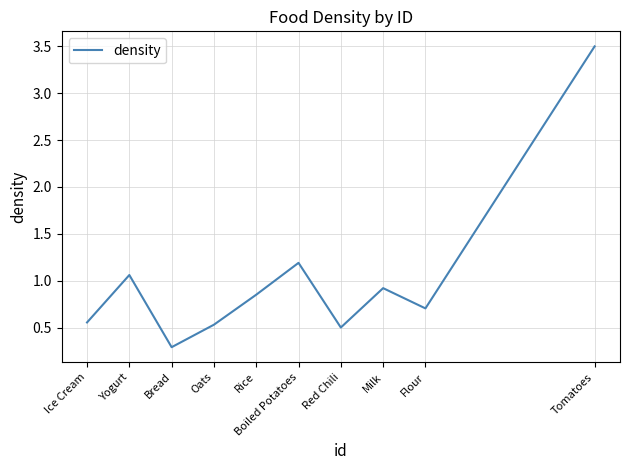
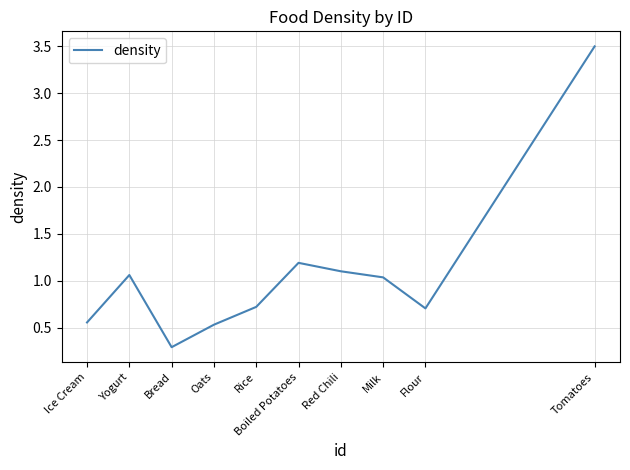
  {
    "Ice Cream": 0.6,
    "Yogurt": 1.1,
    "Bread": 0.3,
    "Oats": 0.5,
-   "Rice": 0.9,
+   "Rice": 0.7,
    "Boiled Potatoes": 1.2,
-   "Red Chili": 0.5,
-   "Milk": 0.9,
+   "Red Chili": 1.1,
+   "Milk": 1.0,
    "Flour": 0.7,
    "Tomatoes": 3.5
  }
